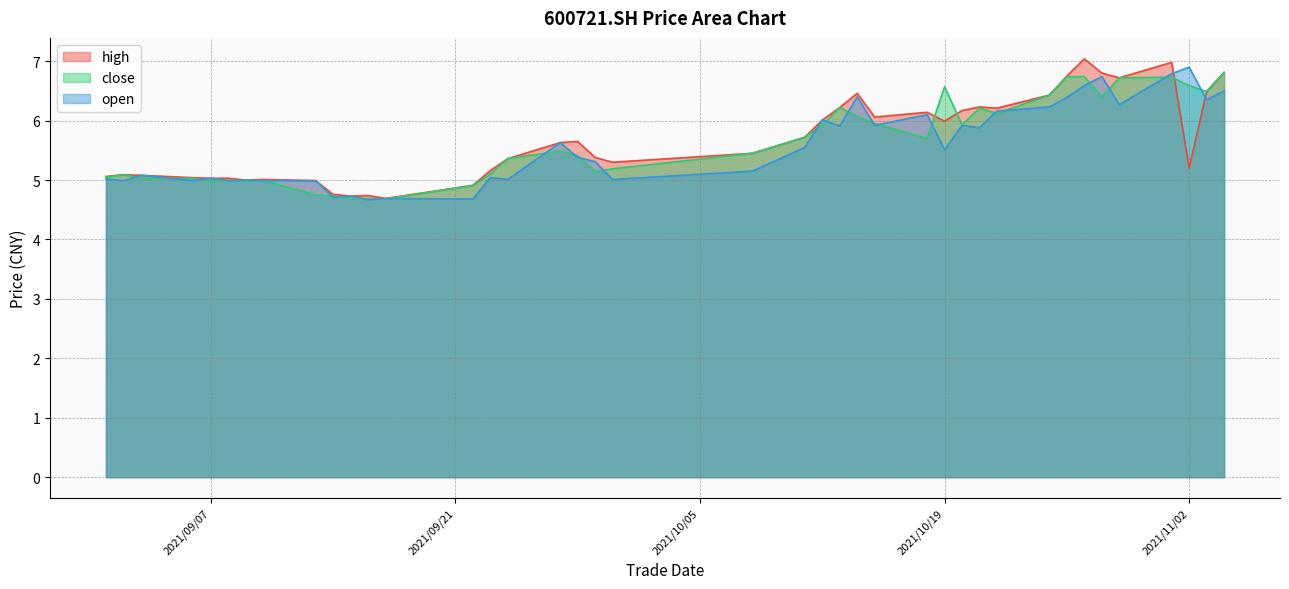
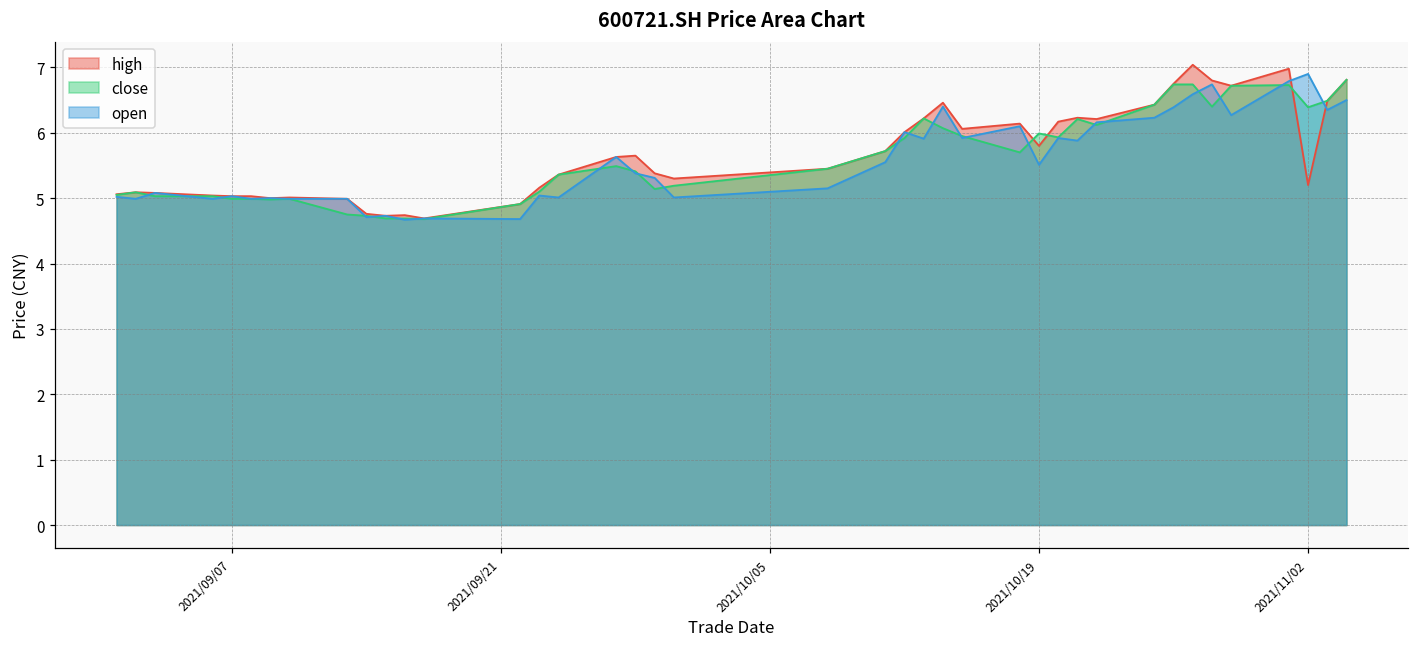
  {
    "high": {
-     "2021/10/19": 6.0,
+     "2021/10/19": 5.8,
      "2021/11/02": 5.2
    },
    "close": {
-     "2021/10/19": 6.6,
-     "2021/11/02": 6.6
+     "2021/10/19": 6.0,
+     "2021/11/02": 6.4
    },
    "open": {
      "2021/10/19": 5.5,
      "2021/11/02": 6.9
    }
  }
